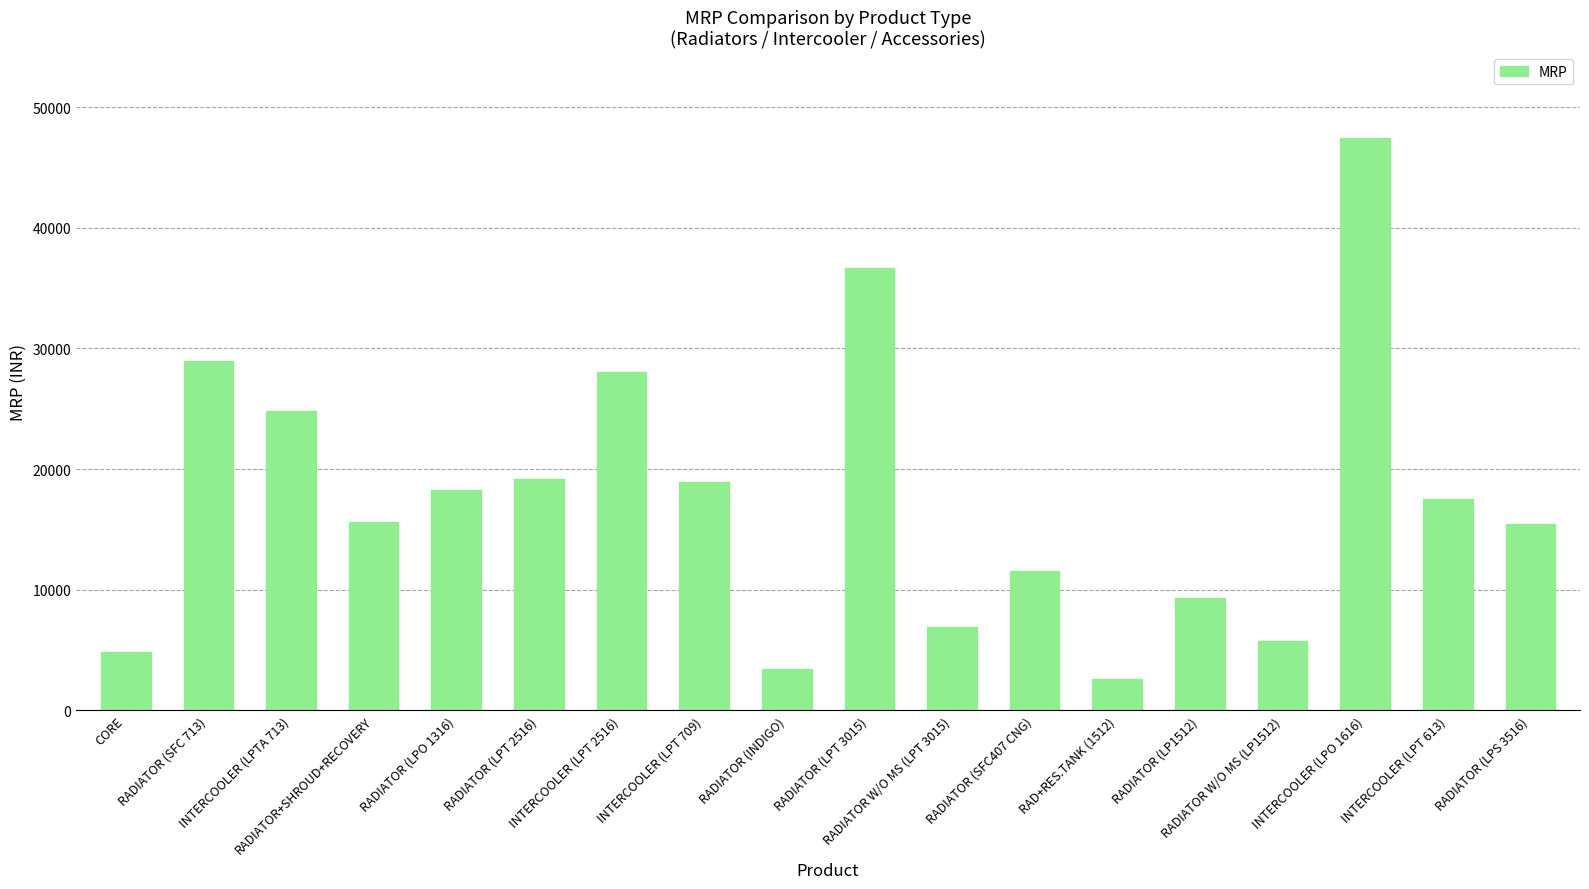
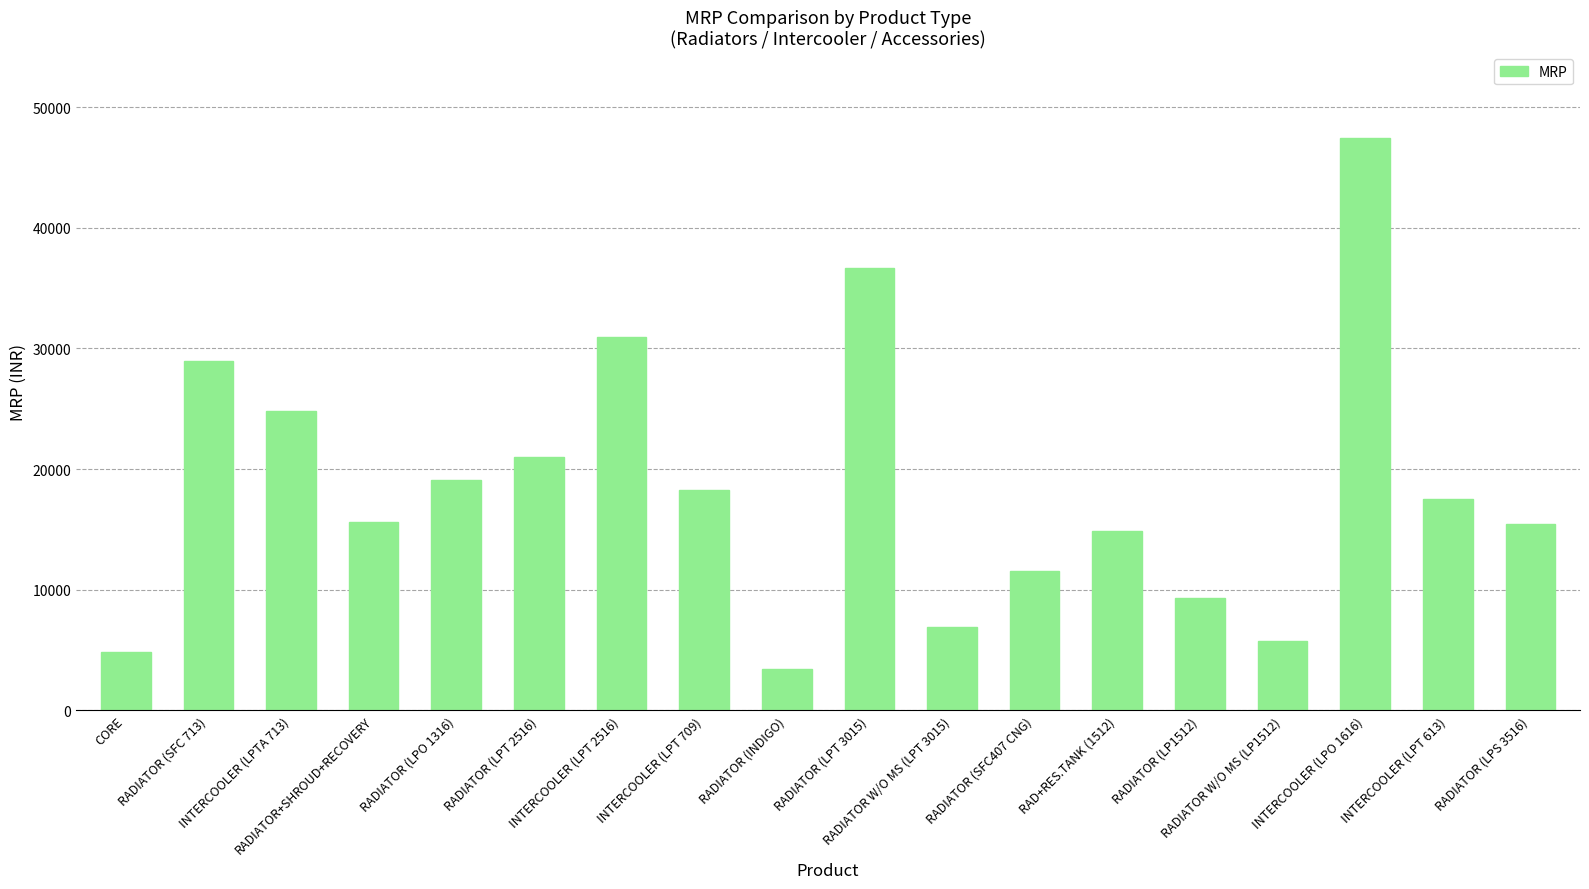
  {
    "CORE": 4800,
    "RADIATOR (SFC 713)": 29000,
    "INTERCOOLER (LPTA 713)": 24800,
    "RADIATOR+SHROUD+RECOVERY": 15600,
-   "RADIATOR (LPO 1316)": 18300,
-   "RADIATOR (LPT 2516)": 19200,
-   "INTERCOOLER (LPT 2516)": 28100,
-   "INTERCOOLER (LPT 709)": 18900,
+   "RADIATOR (LPO 1316)": 19100,
+   "RADIATOR (LPT 2516)": 21000,
+   "INTERCOOLER (LPT 2516)": 30900,
+   "INTERCOOLER (LPT 709)": 18300,
    "RADIATOR (INDIGO)": 3400,
    "RADIATOR (LPT 3015)": 36700,
    "RADIATOR W/O MS (LPT 3015)": 6900,
    "RADIATOR (SFC407 CNG)": 11600,
-   "RAD+RES.TANK (1512)": 2600,
+   "RAD+RES.TANK (1512)": 14900,
    "RADIATOR (LP1512)": 9300,
    "RADIATOR W/O MS (LP1512)": 5800,
    "INTERCOOLER (LPO 1616)": 47400,
    "INTERCOOLER (LPT 613)": 17500,
    "RADIATOR (LPS 3516)": 15400
  }
